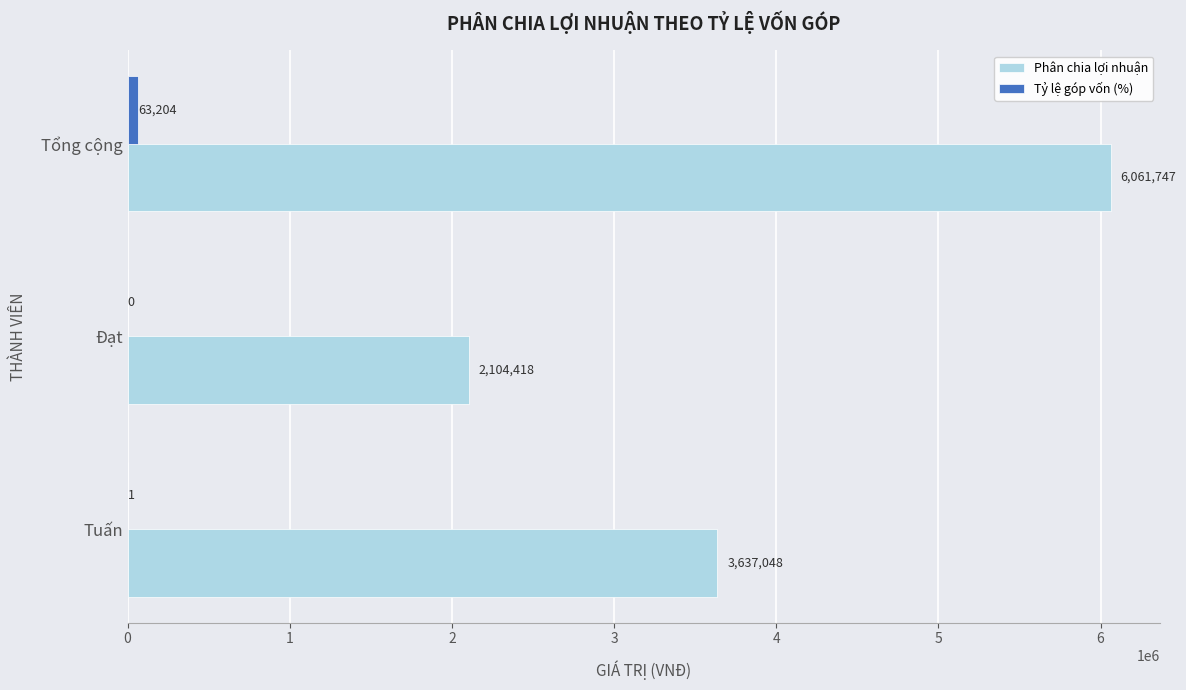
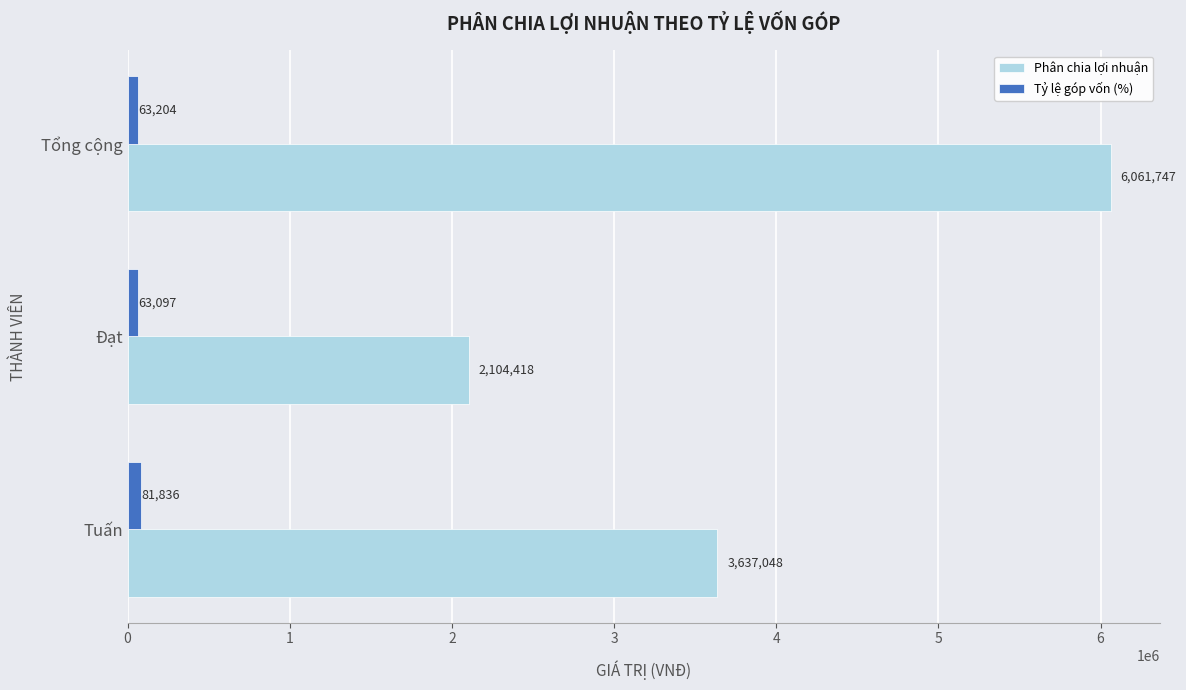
  {
    "Phân chia lợi nhuận": {
      "Tổng cộng": "6,061,747",
      "Đạt": "2,104,418",
      "Tuấn": "3,637,048"
    },
    "Tỷ lệ góp vốn (%)": {
      "Tổng cộng": "63,204",
-     "Đạt": "0",
-     "Tuấn": "1"
+     "Đạt": "63,097",
+     "Tuấn": "81,836"
    }
  }
